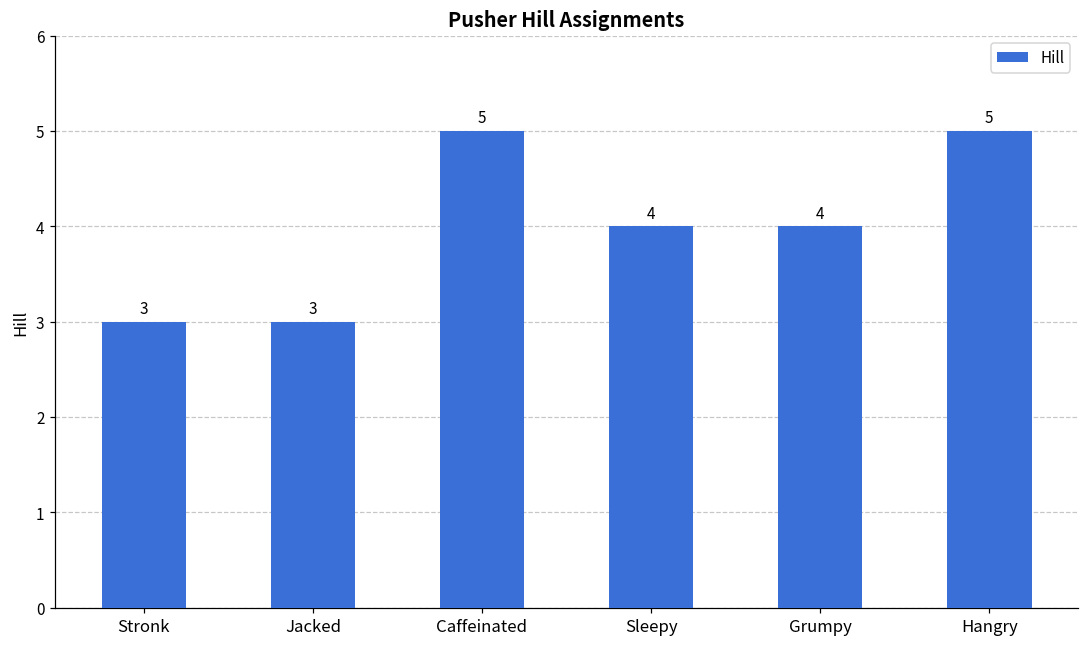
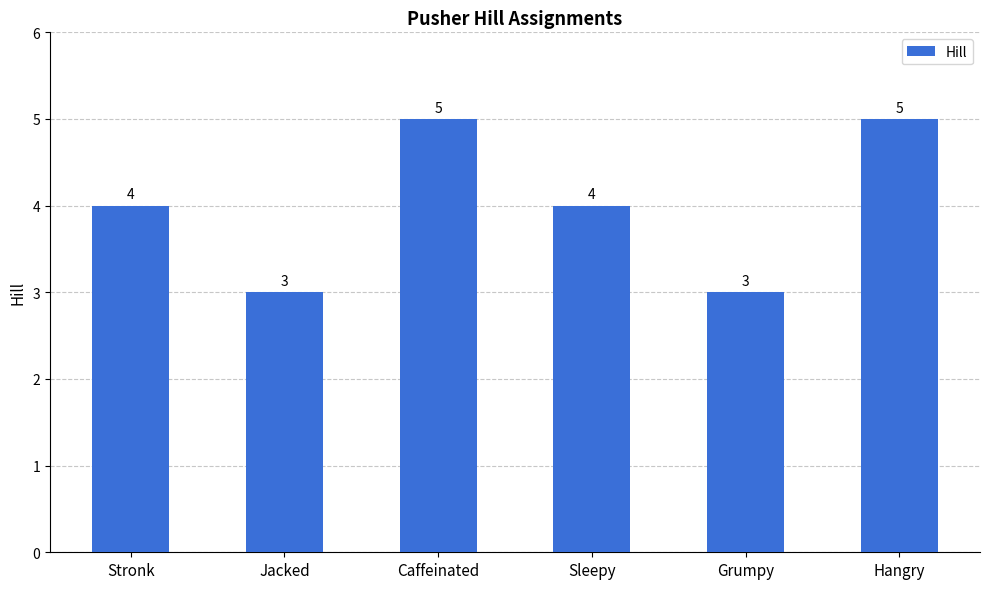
  {
-   "Stronk": 3,
+   "Stronk": 4,
    "Jacked": 3,
    "Caffeinated": 5,
    "Sleepy": 4,
-   "Grumpy": 4,
+   "Grumpy": 3,
    "Hangry": 5
  }
